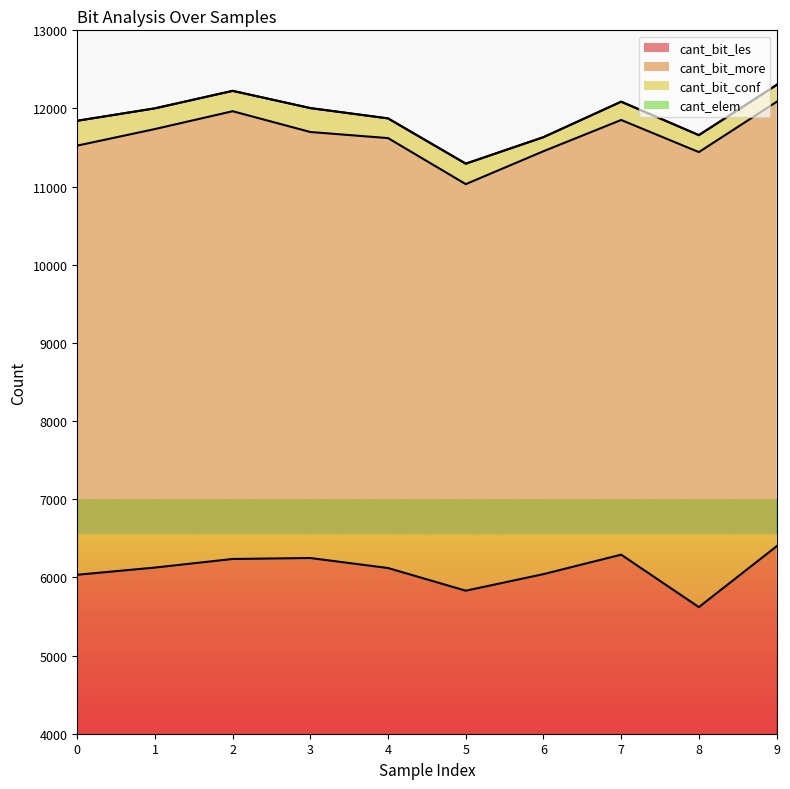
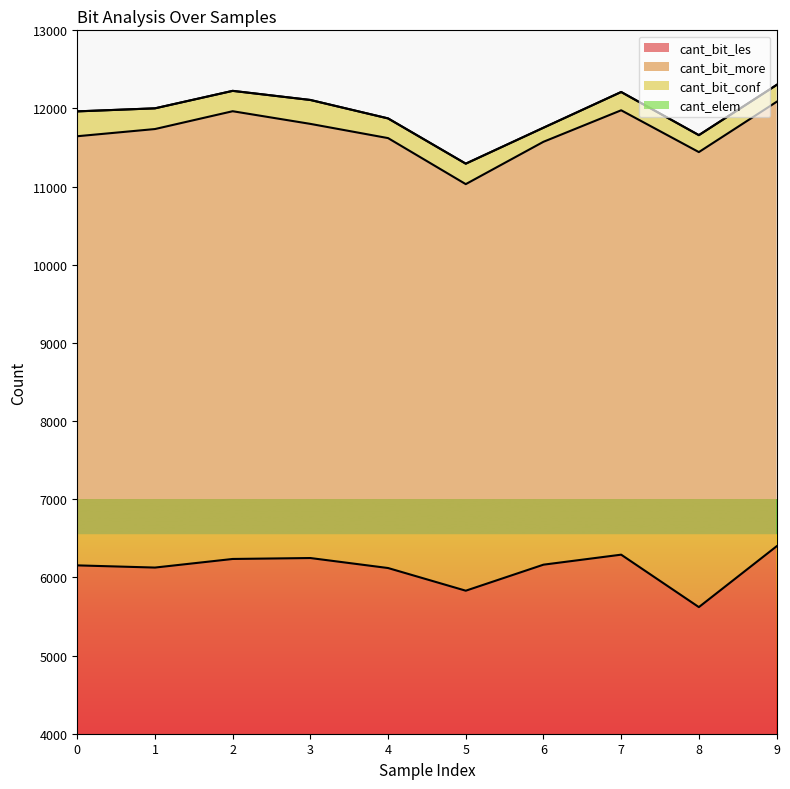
  {
    "cant_bit_les": {
-     "0": 6000,
+     "0": 6200,
      "1": 6100,
      "2": 6200,
      "3": 6200,
      "4": 6100,
      "5": 5800,
-     "6": 6000,
+     "6": 6200,
      "7": 6300,
      "8": 5600,
      "9": 6400
    },
    "cant_bit_more": {
      "0": 5500,
      "1": 5600,
      "2": 5700,
-     "3": 5500,
+     "3": 5600,
      "4": 5500,
      "5": 5200,
      "6": 5400,
-     "7": 5600,
+     "7": 5700,
      "8": 5800,
      "9": 5700
    },
    "cant_elem": {
      "2": 300
    }
  }
